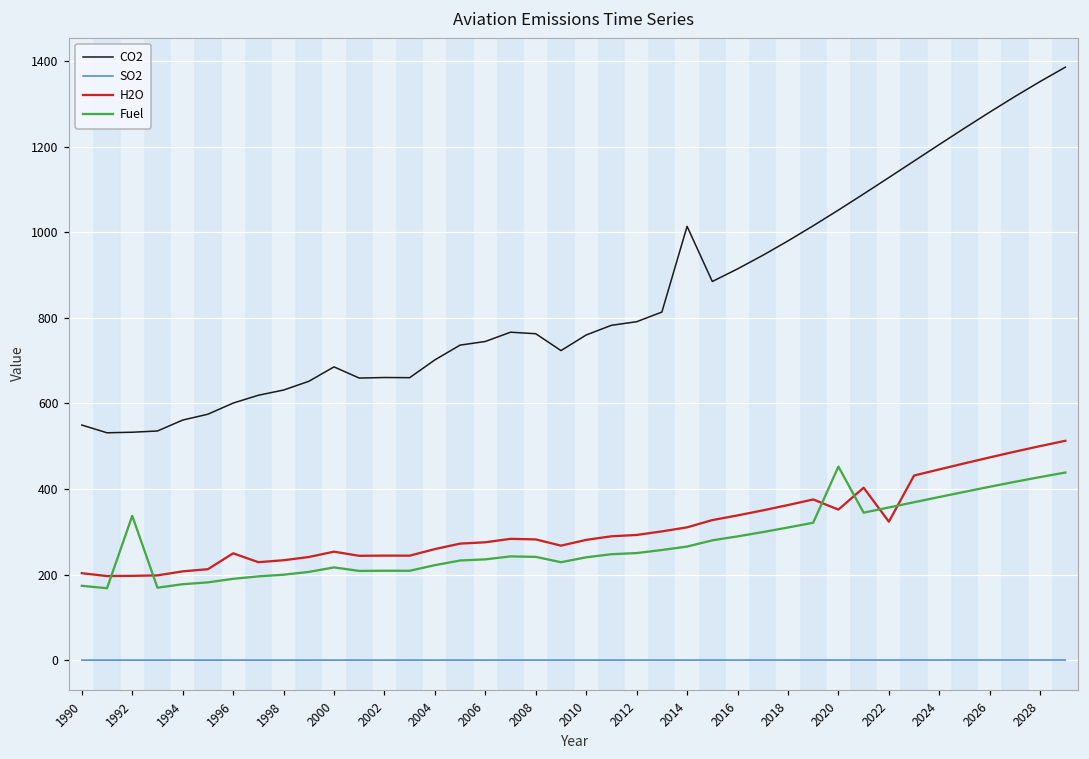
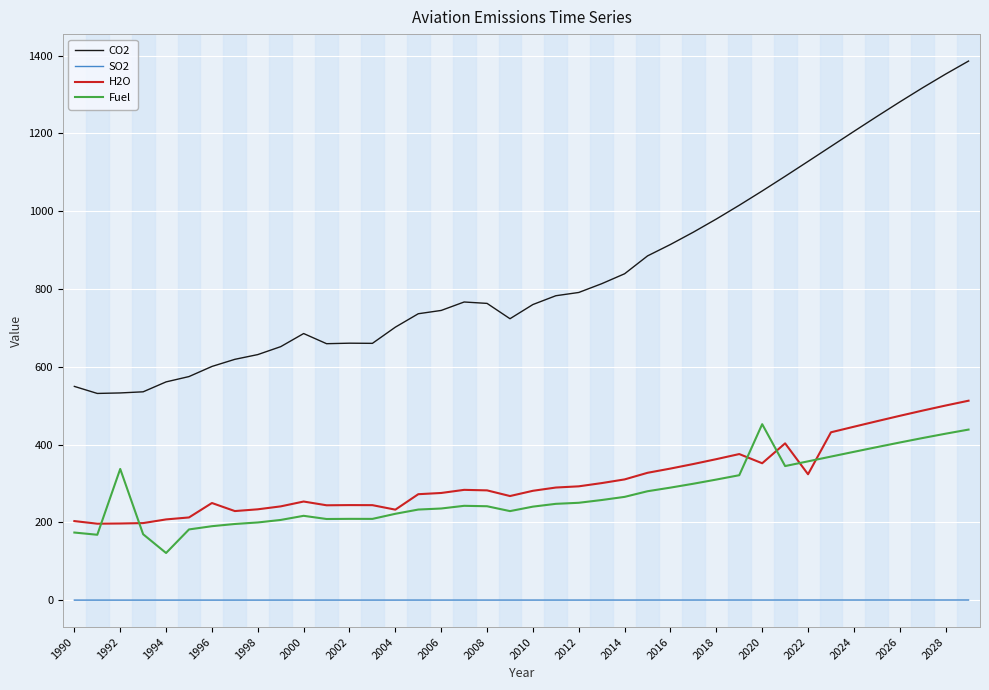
  {
    "CO2": {
      "1990": 550,
      "1992": 530,
      "1994": 560,
      "1996": 600,
      "1998": 630,
      "2000": 690,
      "2002": 660,
      "2004": 700,
      "2006": 740,
      "2008": 760,
      "2010": 760,
      "2012": 790,
-     "2014": 1010,
+     "2014": 840,
      "2016": 910,
      "2018": 980,
      "2020": 1050,
      "2022": 1130,
      "2024": 1210,
      "2026": 1280,
      "2028": 1350
    },
    "SO2": {
      "1990": 0,
      "1992": 0,
      "1994": 0,
      "1996": 0,
      "1998": 0,
      "2000": 0,
      "2002": 0,
      "2004": 0,
      "2006": 0,
      "2008": 0,
      "2010": 0,
      "2012": 0,
      "2014": 0,
      "2016": 0,
      "2018": 0,
      "2020": 0,
      "2022": 0,
      "2024": 0,
      "2026": 0,
      "2028": 0
    },
    "H2O": {
      "1990": 200,
      "1992": 200,
      "1994": 210,
      "1996": 250,
      "1998": 230,
      "2000": 250,
      "2002": 240,
-     "2004": 260,
+     "2004": 230,
      "2006": 280,
      "2008": 280,
      "2010": 280,
      "2012": 290,
      "2014": 310,
      "2016": 340,
      "2018": 360,
      "2020": 350,
      "2022": 320,
      "2024": 450,
      "2026": 470,
      "2028": 500
    },
    "Fuel": {
      "1990": 170,
      "1992": 340,
-     "1994": 180,
+     "1994": 120,
      "1996": 190,
      "1998": 200,
      "2000": 220,
      "2002": 210,
      "2004": 220,
      "2006": 240,
      "2008": 240,
      "2010": 240,
      "2012": 250,
      "2014": 270,
      "2016": 290,
      "2018": 310,
      "2020": 450,
      "2022": 360,
      "2024": 380,
      "2026": 410,
      "2028": 430
    }
  }
